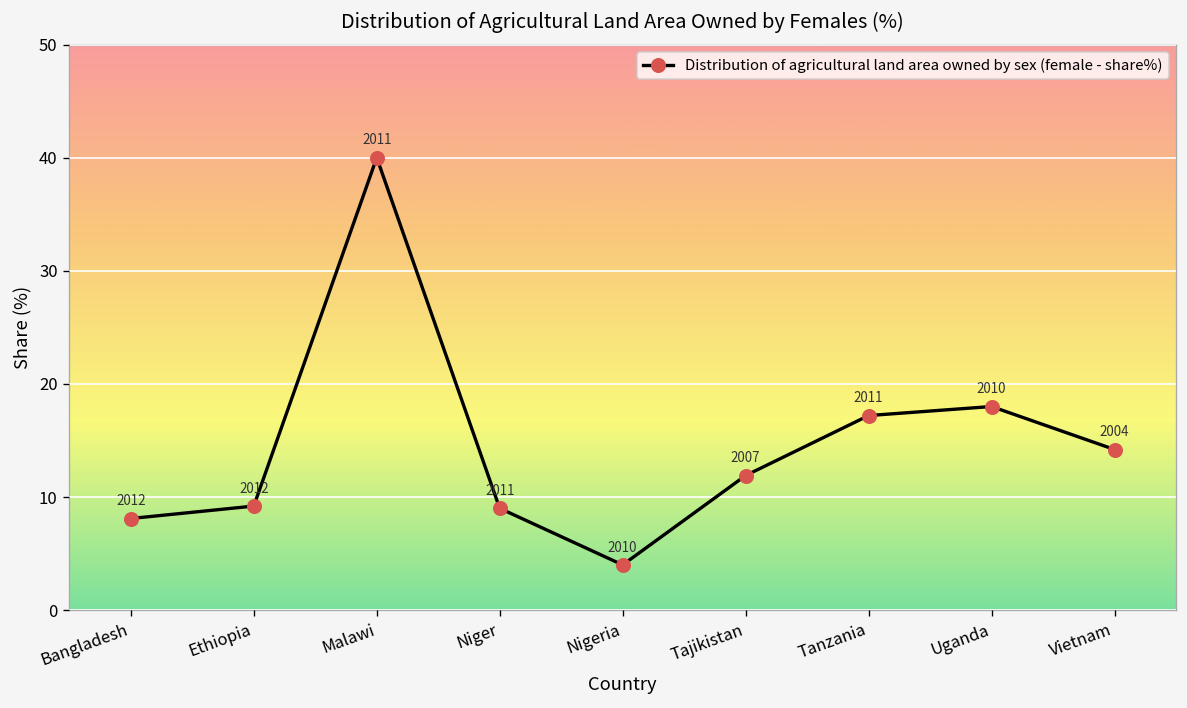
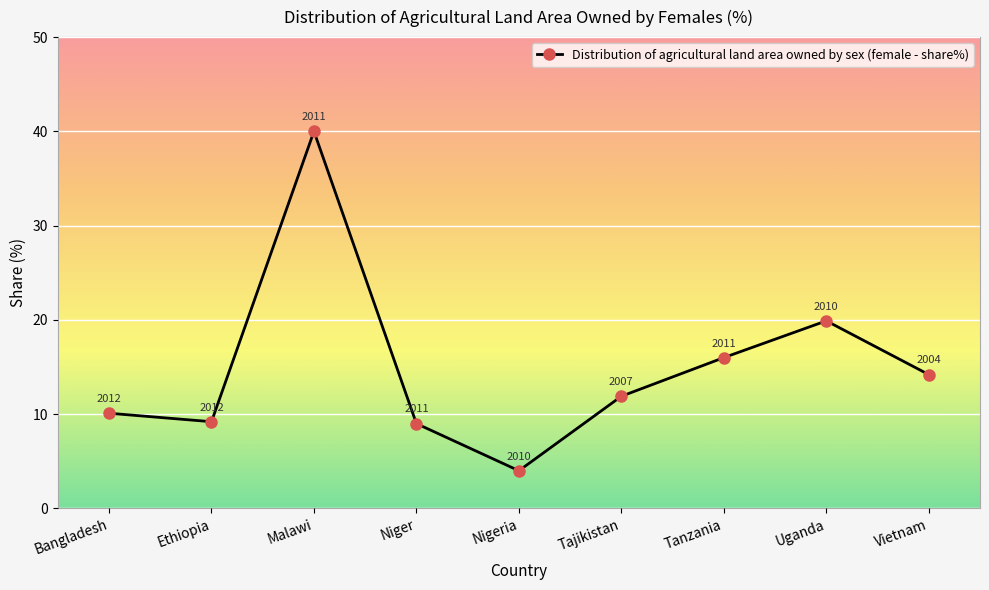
  {
-   "Bangladesh": 8,
-   "Tanzania": 17,
-   "Uganda": 18
+   "Bangladesh": 10,
+   "Tanzania": 16,
+   "Uganda": 20
  }
